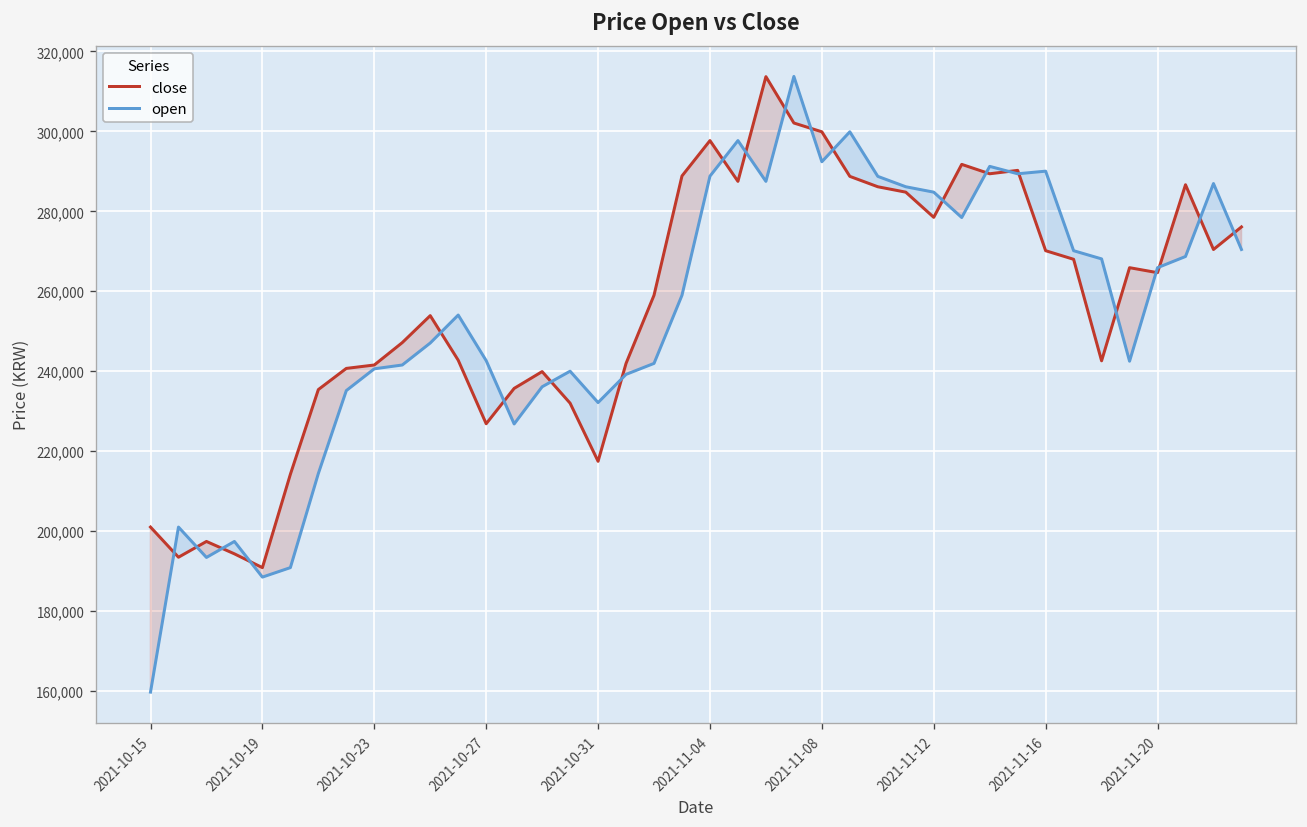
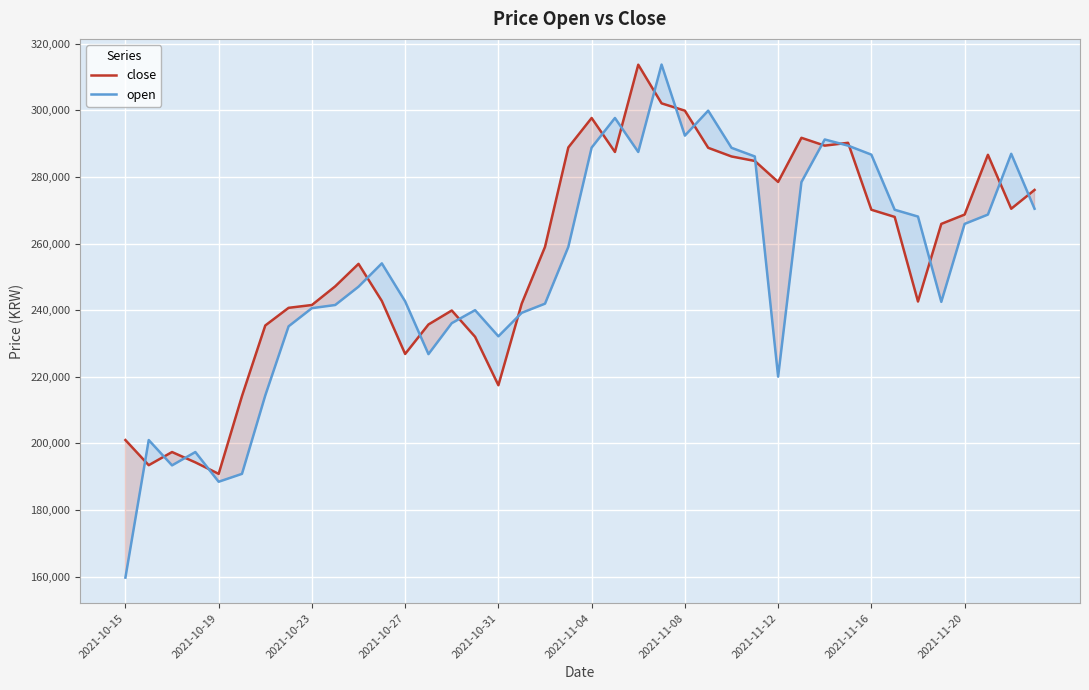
  {
    "close": {
      "2021-10-15": "201,000",
      "2021-10-19": "191,000",
      "2021-10-23": "242,000",
      "2021-10-27": "227,000",
      "2021-10-31": "217,000",
      "2021-11-04": "298,000",
      "2021-11-08": "300,000",
      "2021-11-12": "279,000",
      "2021-11-16": "270,000",
-     "2021-11-20": "265,000"
+     "2021-11-20": "269,000"
    },
    "open": {
      "2021-10-15": "160,000",
      "2021-10-19": "188,000",
      "2021-10-23": "241,000",
      "2021-10-27": "243,000",
      "2021-10-31": "232,000",
      "2021-11-04": "289,000",
      "2021-11-08": "292,000",
-     "2021-11-12": "285,000",
-     "2021-11-16": "290,000",
+     "2021-11-12": "220,000",
+     "2021-11-16": "287,000",
      "2021-11-20": "266,000"
    }
  }
